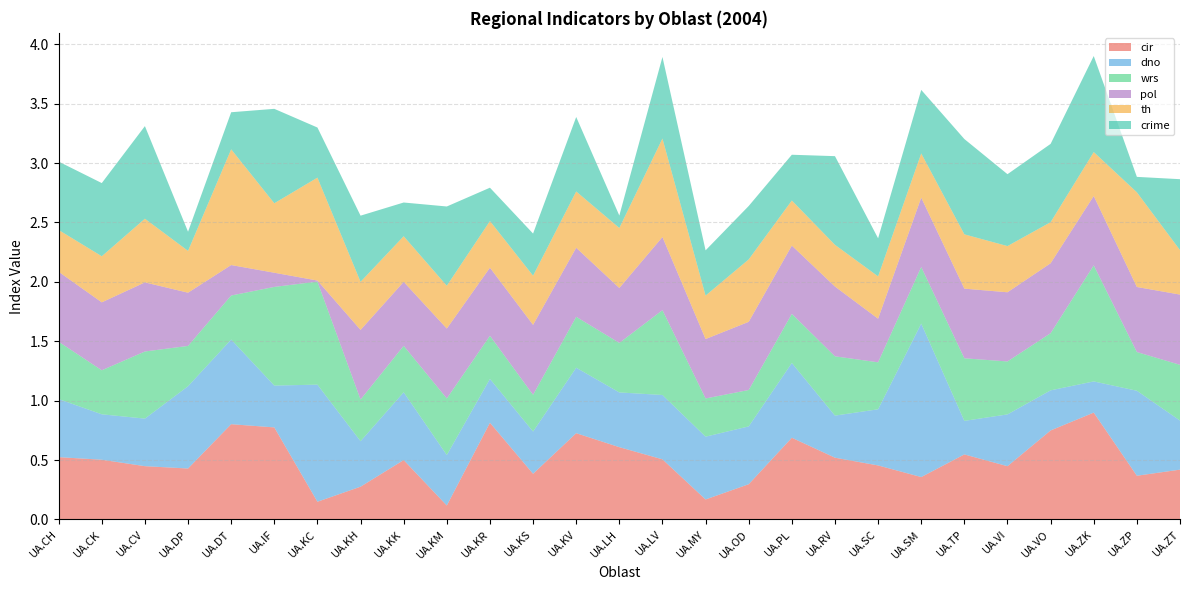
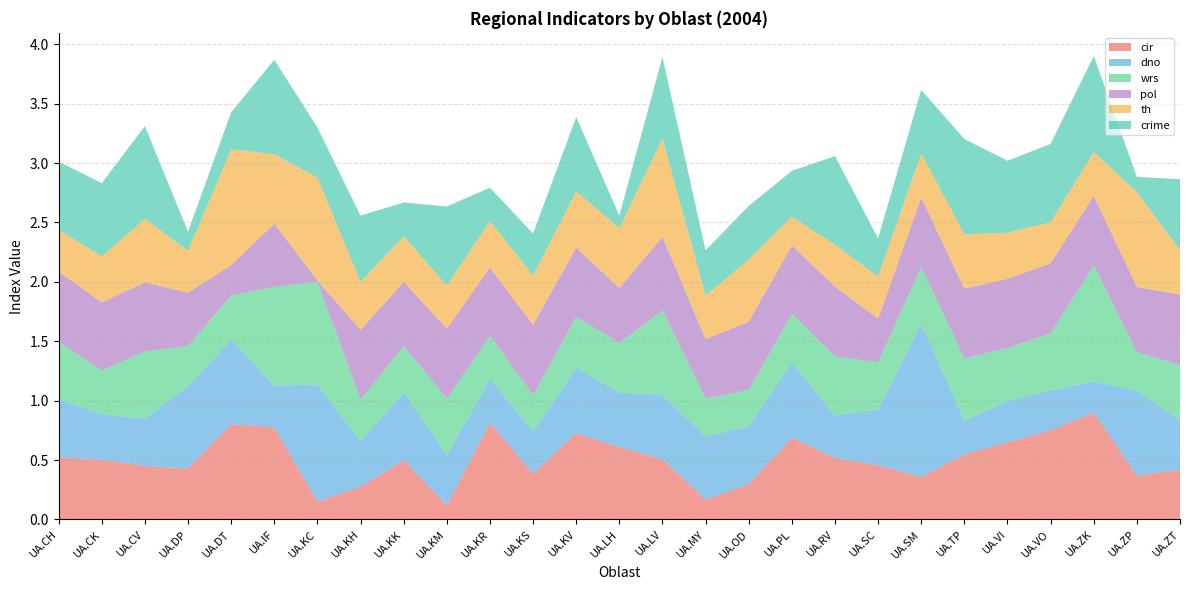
  {
    "cir": {
      "UA.CH": 0.52,
      "UA.CK": 0.50,
      "UA.CV": 0.45,
      "UA.DP": 0.43,
      "UA.DT": 0.80,
      "UA.IF": 0.77,
      "UA.KC": 0.15,
      "UA.KH": 0.28,
      "UA.KK": 0.50,
      "UA.KM": 0.12,
      "UA.KR": 0.81,
      "UA.KS": 0.38,
      "UA.KV": 0.73,
      "UA.LH": 0.61,
      "UA.LV": 0.51,
      "UA.MY": 0.17,
      "UA.OD": 0.30,
      "UA.PL": 0.69,
      "UA.RV": 0.52,
      "UA.SC": 0.45,
      "UA.SM": 0.36,
      "UA.TP": 0.55,
-     "UA.VI": 0.45,
+     "UA.VI": 0.65,
      "UA.VO": 0.75,
      "UA.ZK": 0.90,
      "UA.ZP": 0.37,
      "UA.ZT": 0.42
    },
    "dno": {
      "UA.CH": 0.49,
      "UA.CK": 0.38,
      "UA.CV": 0.40,
      "UA.DP": 0.69,
      "UA.DT": 0.71,
      "UA.IF": 0.35,
      "UA.KC": 0.99,
      "UA.KH": 0.38,
      "UA.KK": 0.57,
      "UA.KM": 0.43,
      "UA.KR": 0.37,
      "UA.KS": 0.36,
      "UA.KV": 0.55,
      "UA.LH": 0.46,
      "UA.LV": 0.54,
      "UA.MY": 0.53,
      "UA.OD": 0.49,
      "UA.PL": 0.63,
      "UA.RV": 0.35,
      "UA.SC": 0.47,
      "UA.SM": 1.29,
      "UA.TP": 0.28,
-     "UA.VI": 0.44,
+     "UA.VI": 0.35,
      "UA.VO": 0.34,
      "UA.ZK": 0.26,
      "UA.ZP": 0.72,
      "UA.ZT": 0.41
    },
    "pol": {
      "UA.CH": 0.59,
      "UA.CK": 0.57,
      "UA.CV": 0.58,
      "UA.DP": 0.45,
      "UA.DT": 0.26,
-     "UA.IF": 0.12,
+     "UA.IF": 0.53,
      "UA.KH": 0.59,
      "UA.KK": 0.54,
      "UA.KM": 0.59,
      "UA.KR": 0.57,
      "UA.KS": 0.59,
      "UA.KV": 0.58,
      "UA.LH": 0.46,
      "UA.LV": 0.62,
      "UA.MY": 0.50,
      "UA.OD": 0.57,
      "UA.PL": 0.57,
      "UA.RV": 0.59,
      "UA.SC": 0.37,
      "UA.SM": 0.58,
      "UA.TP": 0.59,
      "UA.VI": 0.58,
      "UA.VO": 0.59,
      "UA.ZK": 0.58,
      "UA.ZP": 0.55,
      "UA.ZT": 0.59
    },
    "th": {
      "UA.CH": 0.35,
      "UA.CK": 0.39,
      "UA.CV": 0.54,
      "UA.DP": 0.35,
      "UA.DT": 0.97,
      "UA.IF": 0.58,
      "UA.KC": 0.87,
      "UA.KH": 0.40,
      "UA.KK": 0.38,
      "UA.KM": 0.36,
      "UA.KR": 0.39,
      "UA.KS": 0.41,
      "UA.KV": 0.47,
      "UA.LH": 0.51,
      "UA.LV": 0.83,
      "UA.MY": 0.37,
      "UA.OD": 0.53,
-     "UA.PL": 0.38,
+     "UA.PL": 0.24,
      "UA.RV": 0.35,
      "UA.SC": 0.36,
      "UA.SM": 0.37,
      "UA.TP": 0.46,
      "UA.VI": 0.39,
      "UA.VO": 0.35,
      "UA.ZK": 0.37,
      "UA.ZP": 0.80,
      "UA.ZT": 0.37
    }
  }
